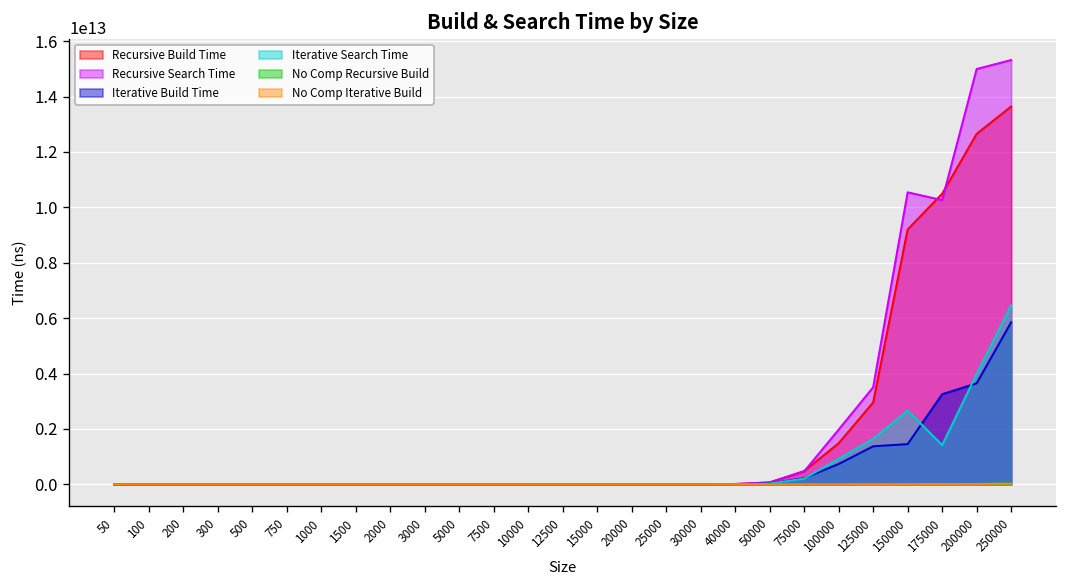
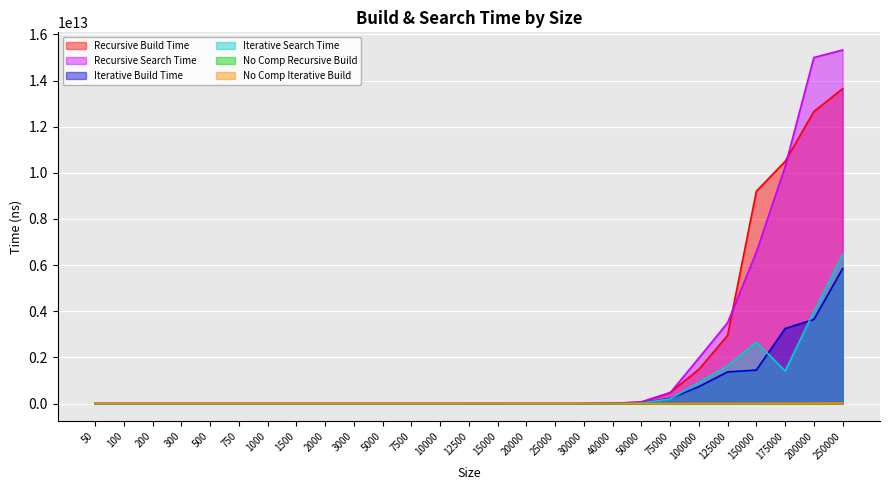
  {
    "Recursive Build Time": {
      "100000": 1500000000000,
      "125000": 3000000000000,
      "150000": 9200000000000,
      "175000": 10500000000000,
      "200000": 12700000000000,
      "250000": 13600000000000
    },
    "Recursive Search Time": {
      "100000": 2000000000000,
      "125000": 3500000000000,
-     "150000": 10500000000000,
+     "150000": 6600000000000,
      "175000": 10300000000000,
      "200000": 15000000000000,
      "250000": 15300000000000
    },
    "Iterative Build Time": {
      "100000": 700000000000,
      "125000": 1400000000000,
      "150000": 1500000000000,
      "175000": 3300000000000,
      "200000": 3600000000000,
      "250000": 5900000000000
    },
    "Iterative Search Time": {
      "100000": 900000000000,
      "125000": 1600000000000,
      "150000": 2700000000000,
      "175000": 1400000000000,
      "200000": 4000000000000,
      "250000": 6500000000000
    },
    "No Comp Iterative Build": {
      "75000": 0,
      "100000": 0,
      "125000": 0,
      "150000": 0,
      "175000": 0,
      "200000": 0,
      "250000": 0
    }
  }
